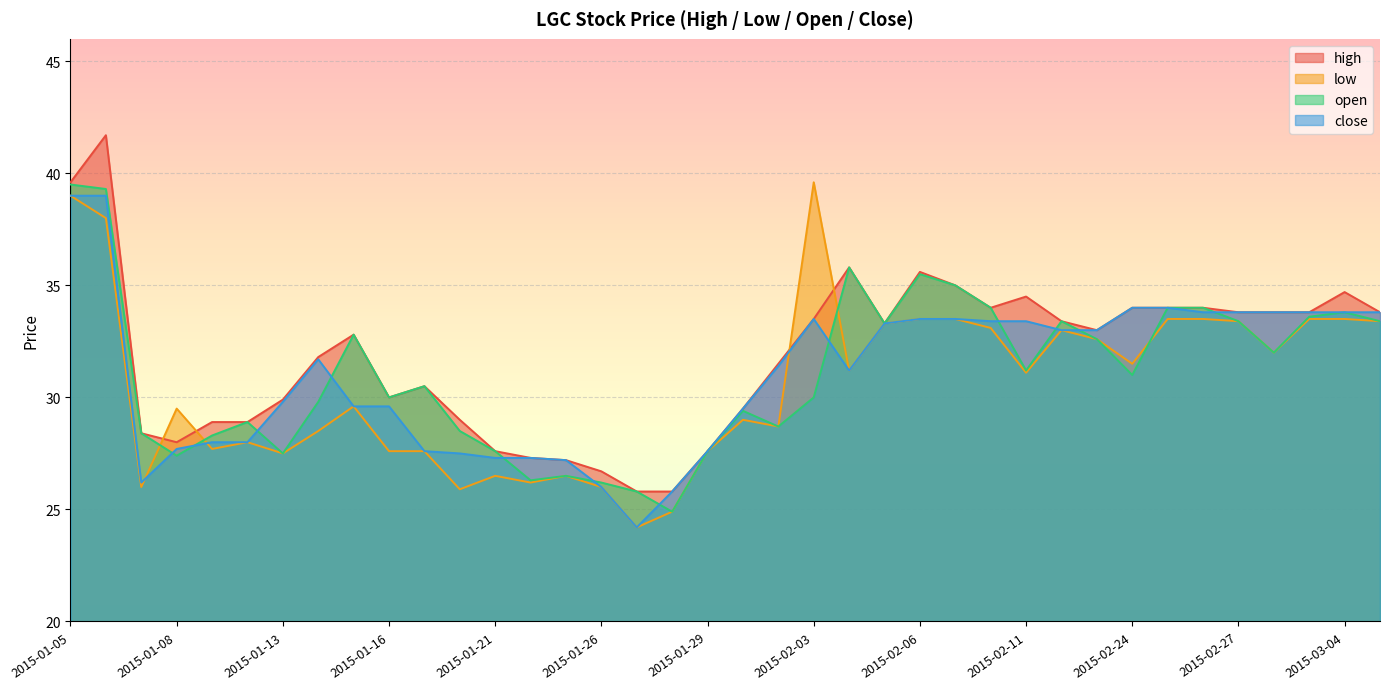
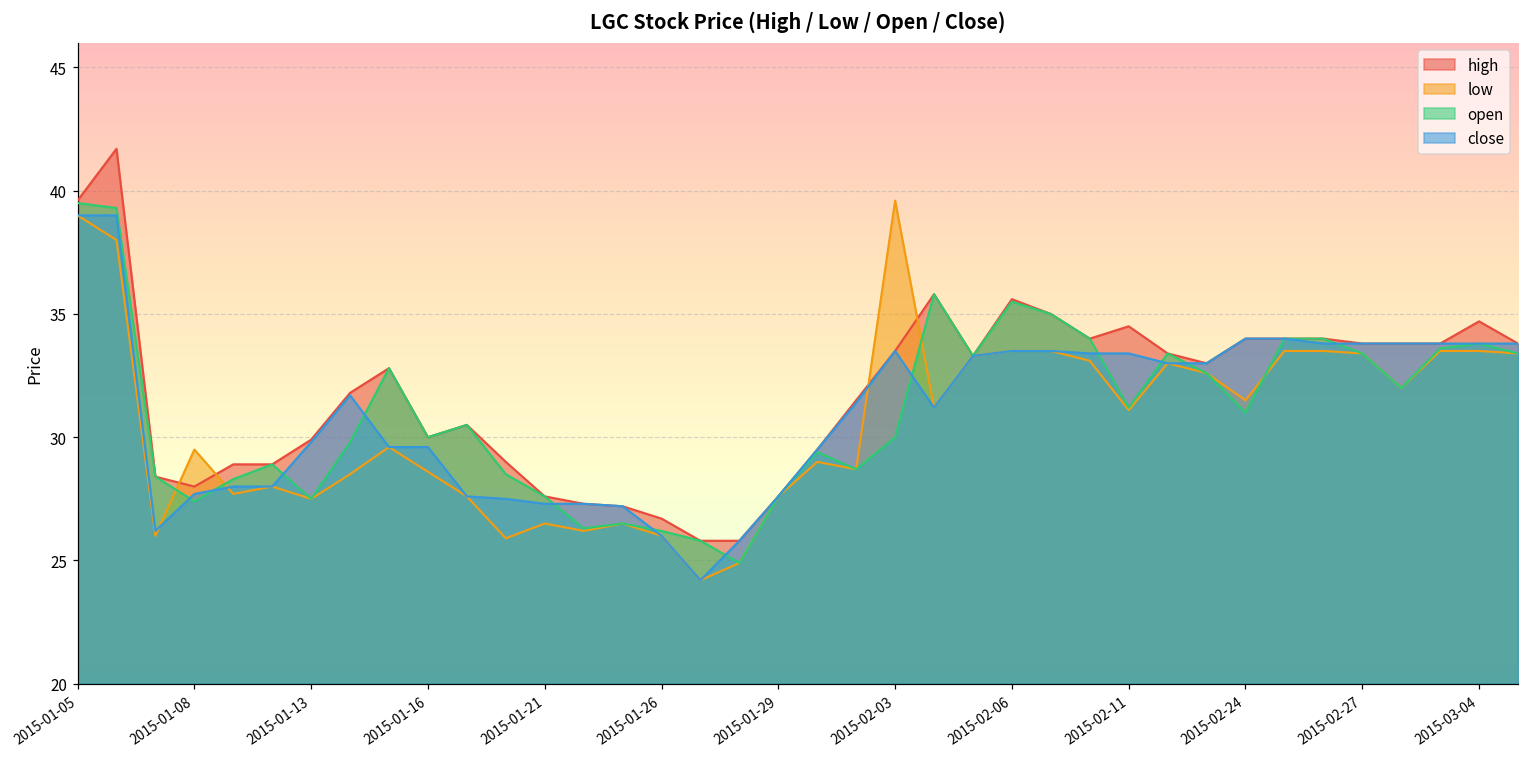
  {
    "high": {
      "2015-01-08": 28.0,
      "2015-01-26": 26.7,
      "2015-02-11": 34.5,
      "2015-03-04": 34.7
    },
    "low": {
      "2015-01-08": 29.5,
-     "2015-01-16": 27.6,
+     "2015-01-16": 28.6,
      "2015-01-21": 26.5,
      "2015-02-03": 39.6,
      "2015-02-24": 31.5,
      "2015-03-04": 33.5
    },
    "open": {
      "2015-01-08": 27.4,
      "2015-01-26": 26.2,
      "2015-02-03": 30.0,
      "2015-02-24": 31.0
    },
    "close": {
      "2015-01-08": 27.7,
      "2015-01-16": 29.6,
      "2015-01-21": 27.3,
      "2015-02-11": 33.4
    }
  }
